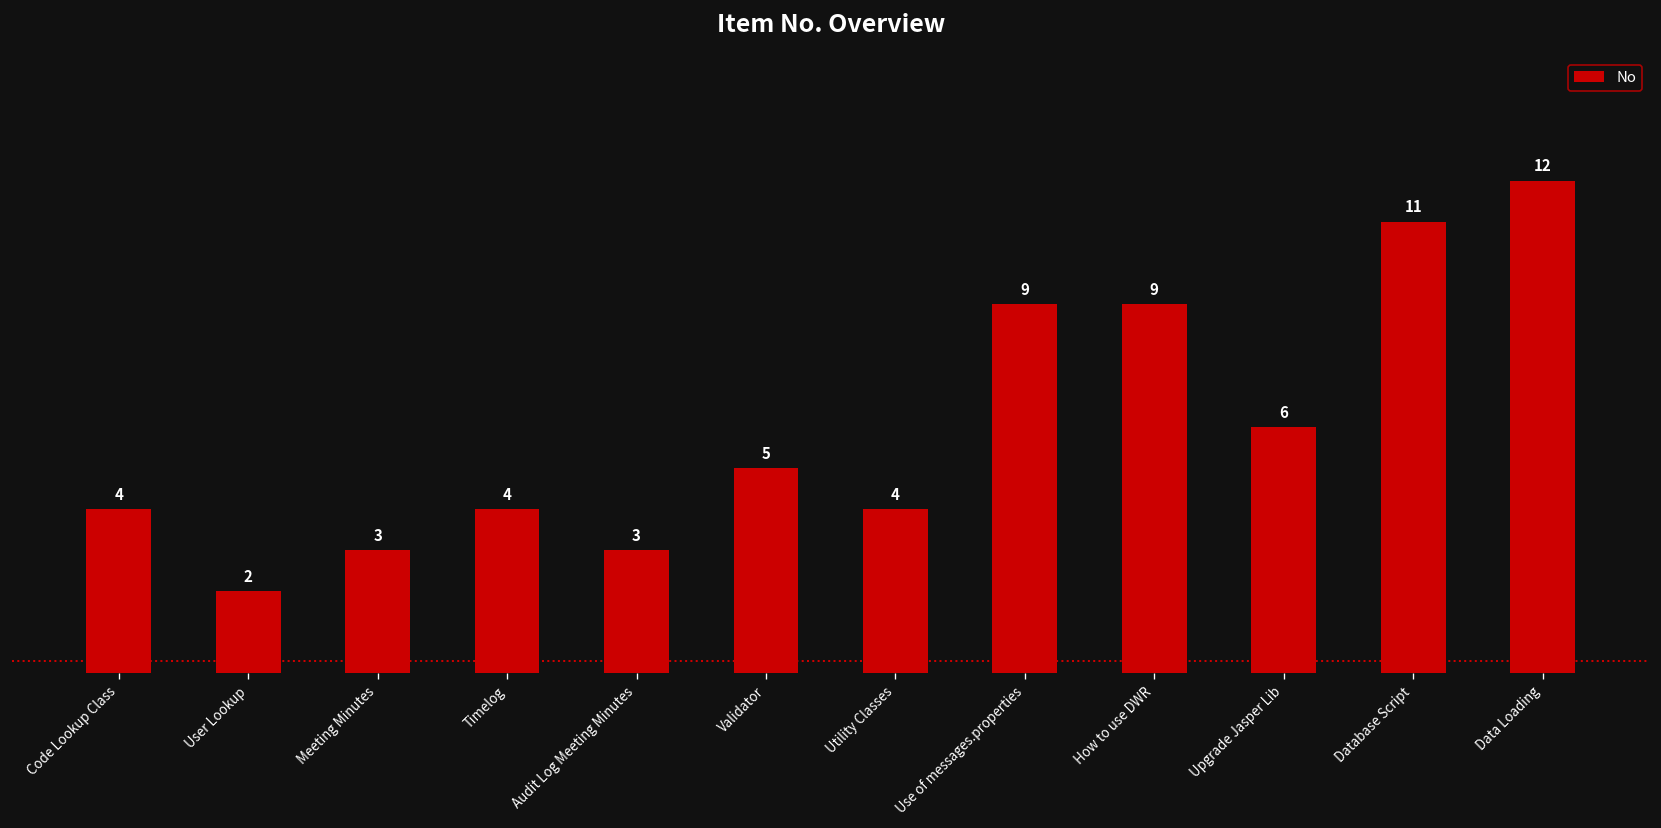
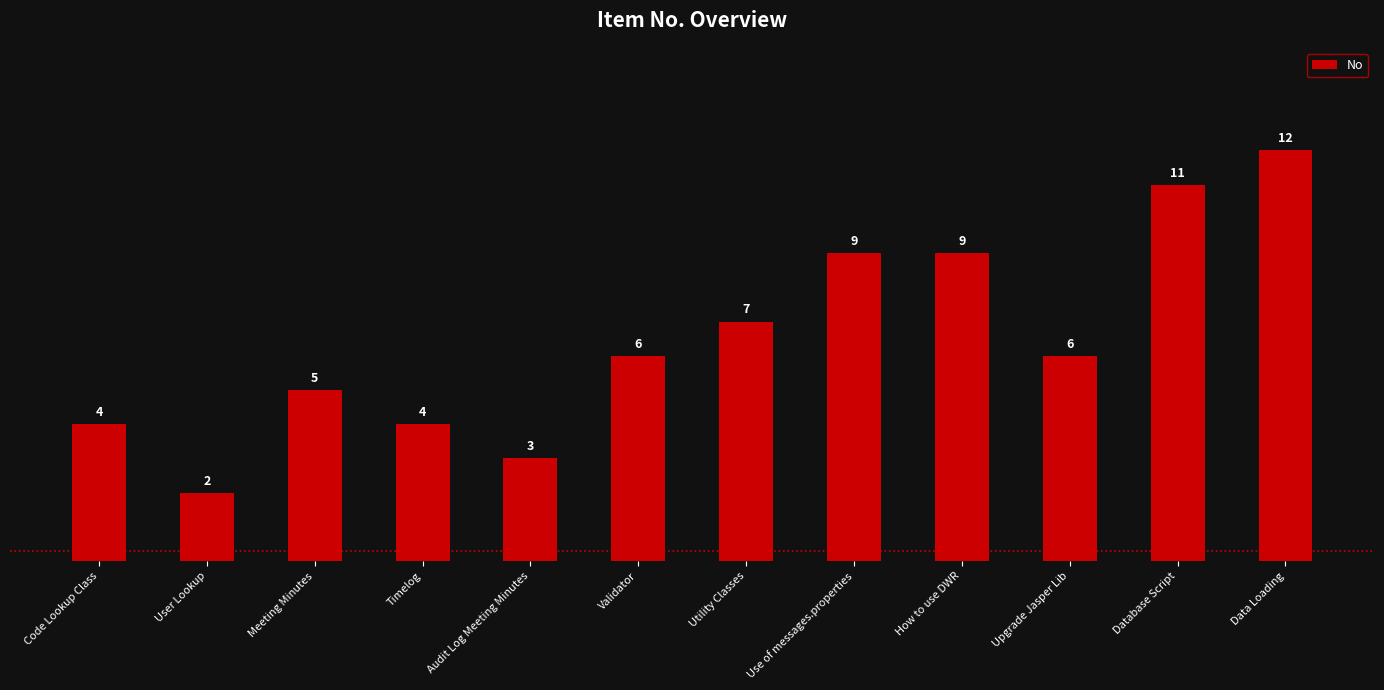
  {
    "Code Lookup Class": 4,
    "User Lookup": 2,
-   "Meeting Minutes": 3,
+   "Meeting Minutes": 5,
    "Timelog": 4,
    "Audit Log Meeting Minutes": 3,
-   "Validator": 5,
-   "Utility Classes": 4,
+   "Validator": 6,
+   "Utility Classes": 7,
    "Use of messages.properties": 9,
    "How to use DWR": 9,
    "Upgrade Jasper Lib": 6,
    "Database Script": 11,
    "Data Loading": 12
  }
